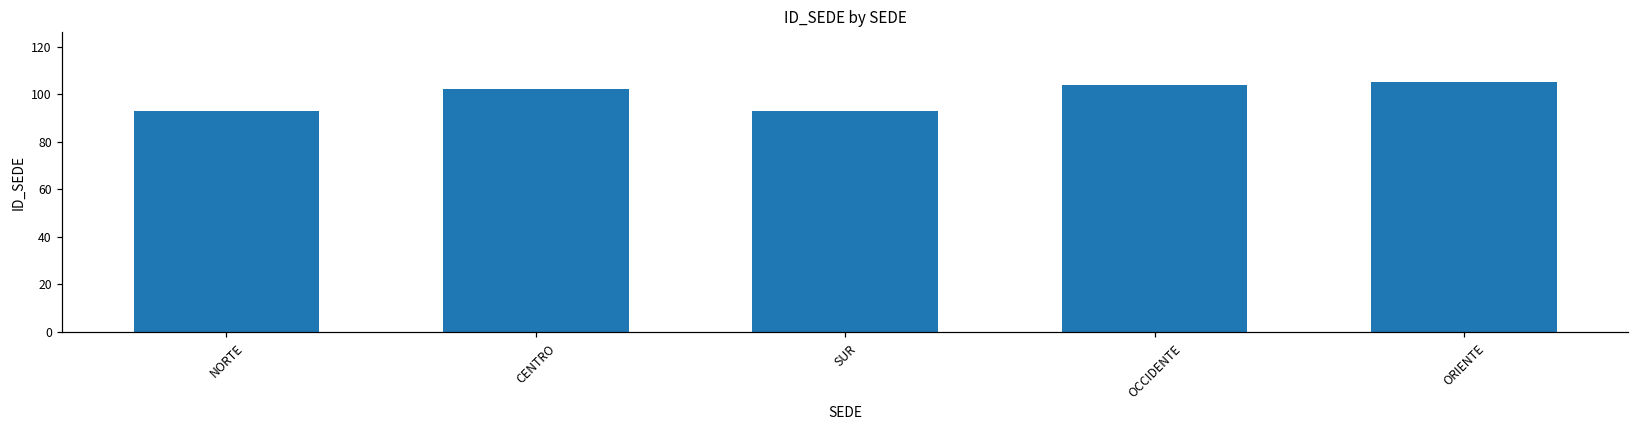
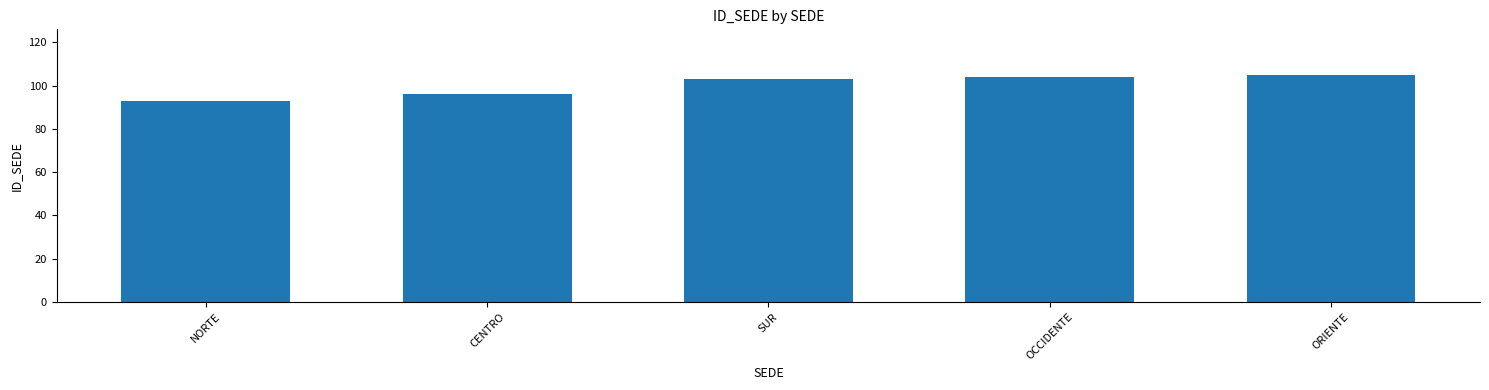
  {
    "NORTE": 93,
-   "CENTRO": 102,
-   "SUR": 93,
+   "CENTRO": 96,
+   "SUR": 103,
    "OCCIDENTE": 104,
    "ORIENTE": 105
  }
